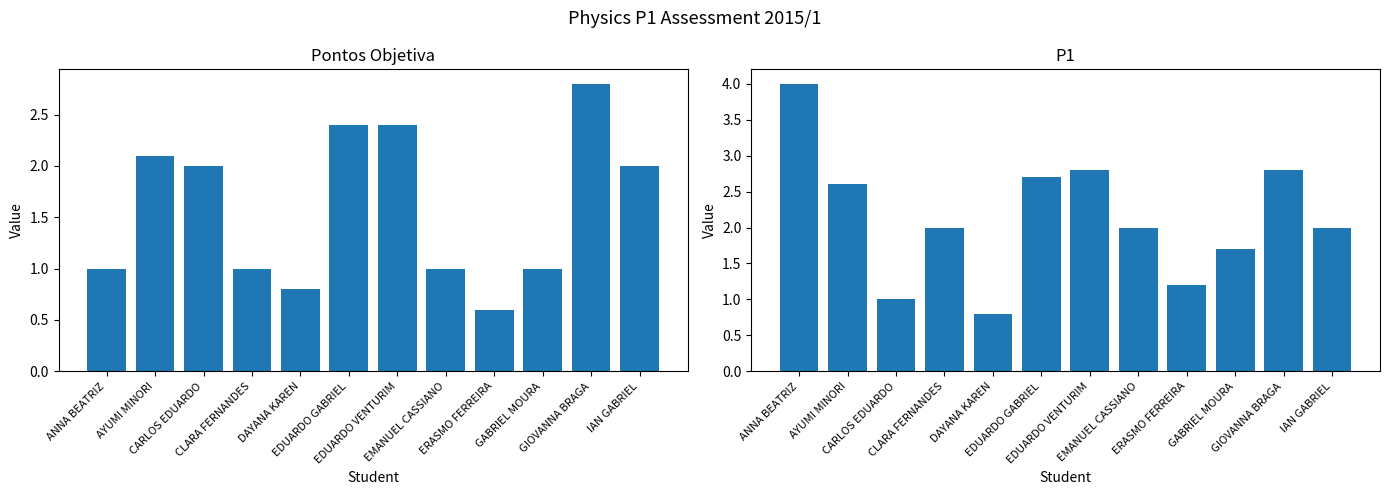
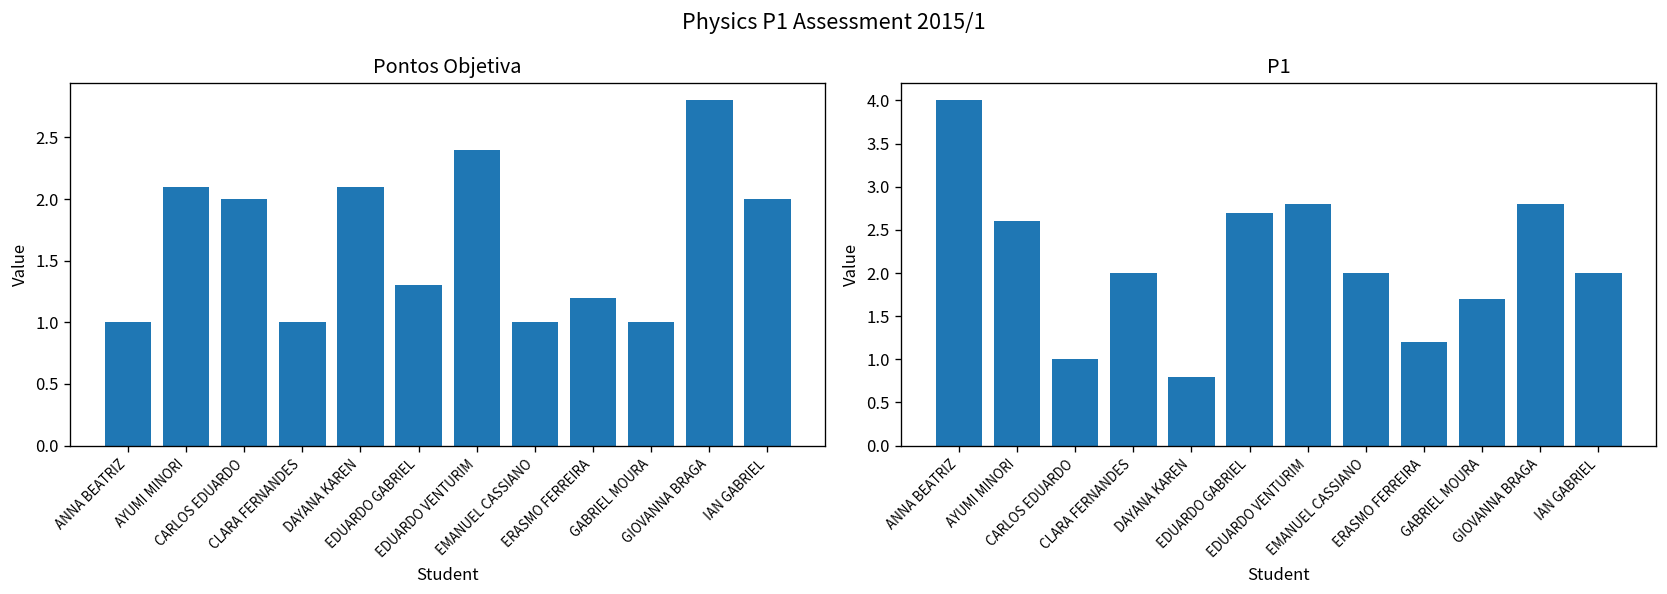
  {
    "Pontos Objetiva": {
      "ANNA BEATRIZ": 1.0,
      "AYUMI MINORI": 2.1,
      "CARLOS EDUARDO": 2.0,
      "CLARA FERNANDES": 1.0,
-     "DAYANA KAREN": 0.8,
-     "EDUARDO GABRIEL": 2.4,
+     "DAYANA KAREN": 2.1,
+     "EDUARDO GABRIEL": 1.3,
      "EDUARDO VENTURIM": 2.4,
      "EMANUEL CASSIANO": 1.0,
-     "ERASMO FERREIRA": 0.6,
+     "ERASMO FERREIRA": 1.2,
      "GABRIEL MOURA": 1.0,
      "GIOVANNA BRAGA": 2.8,
      "IAN GABRIEL": 2.0
    },
    "P1": {
      "ANNA BEATRIZ": 4.0,
      "AYUMI MINORI": 2.6,
      "CARLOS EDUARDO": 1.0,
      "CLARA FERNANDES": 2.0,
      "DAYANA KAREN": 0.8,
      "EDUARDO GABRIEL": 2.7,
      "EDUARDO VENTURIM": 2.8,
      "EMANUEL CASSIANO": 2.0,
      "ERASMO FERREIRA": 1.2,
      "GABRIEL MOURA": 1.7,
      "GIOVANNA BRAGA": 2.8,
      "IAN GABRIEL": 2.0
    }
  }
